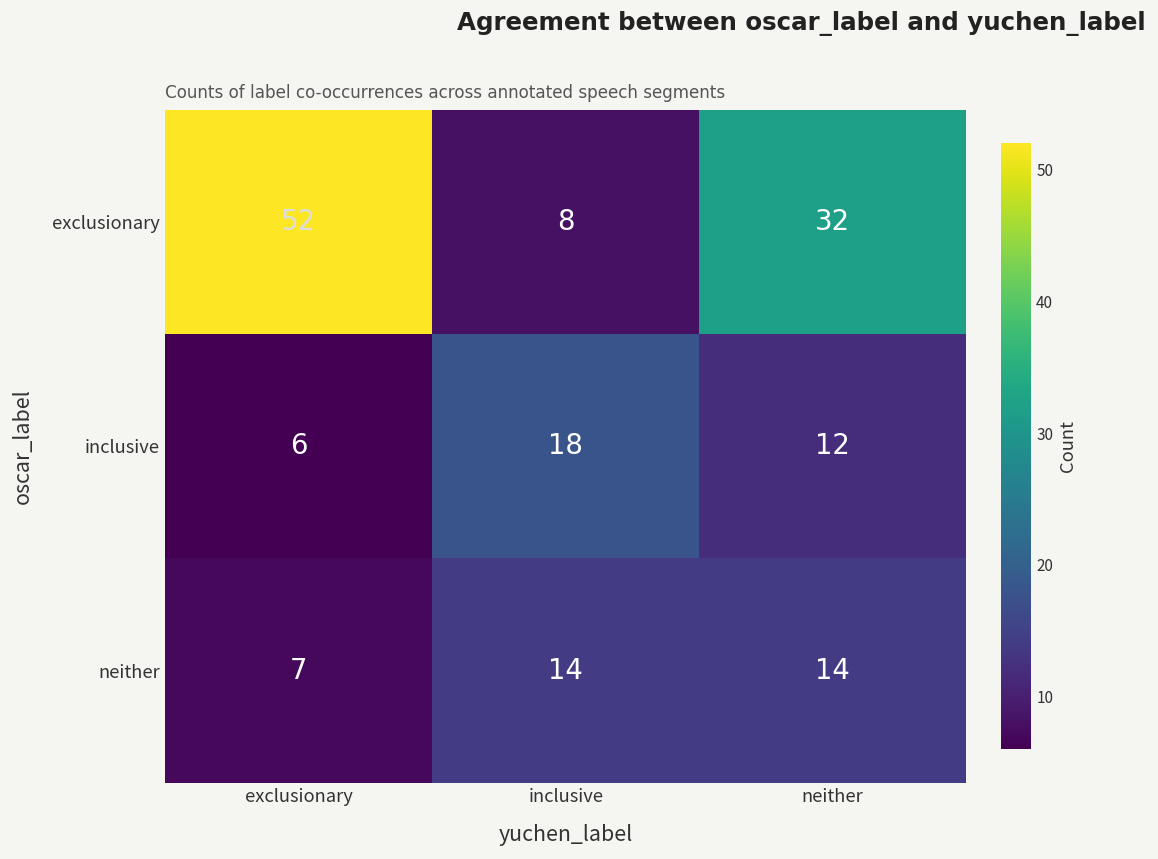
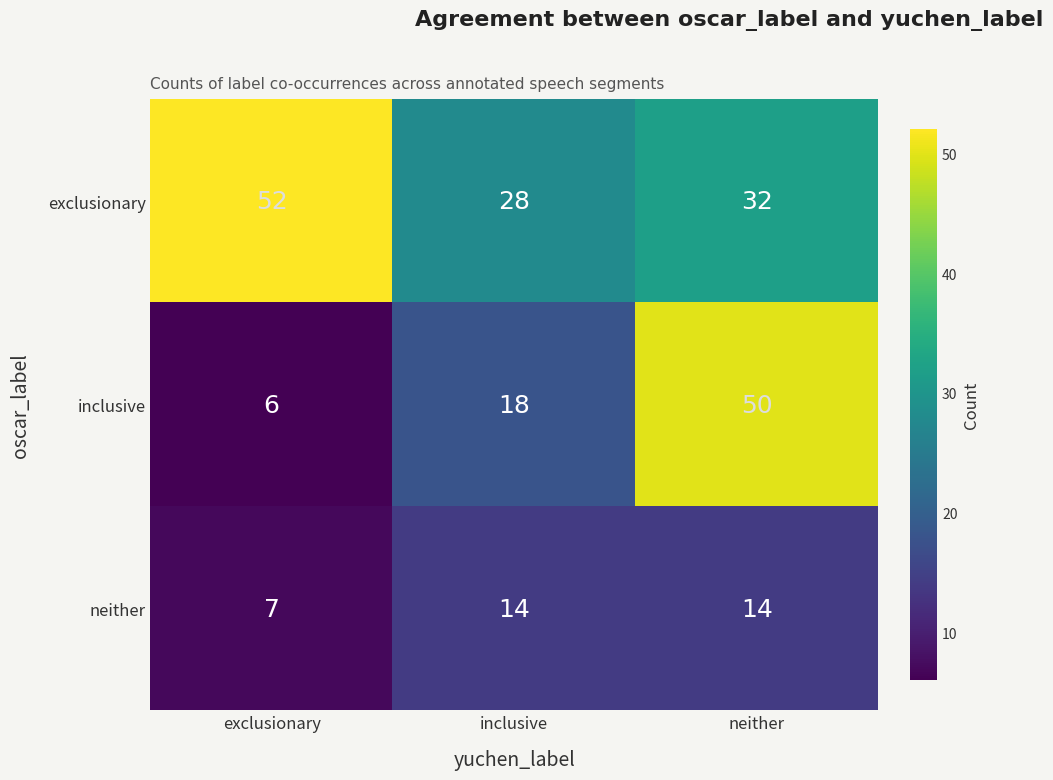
  {
    "exclusionary": {
      "exclusionary": 52,
-     "inclusive": 8,
+     "inclusive": 28,
      "neither": 32
    },
    "inclusive": {
      "exclusionary": 6,
      "inclusive": 18,
-     "neither": 12
+     "neither": 50
    },
    "neither": {
      "exclusionary": 7,
      "inclusive": 14,
      "neither": 14
    }
  }
